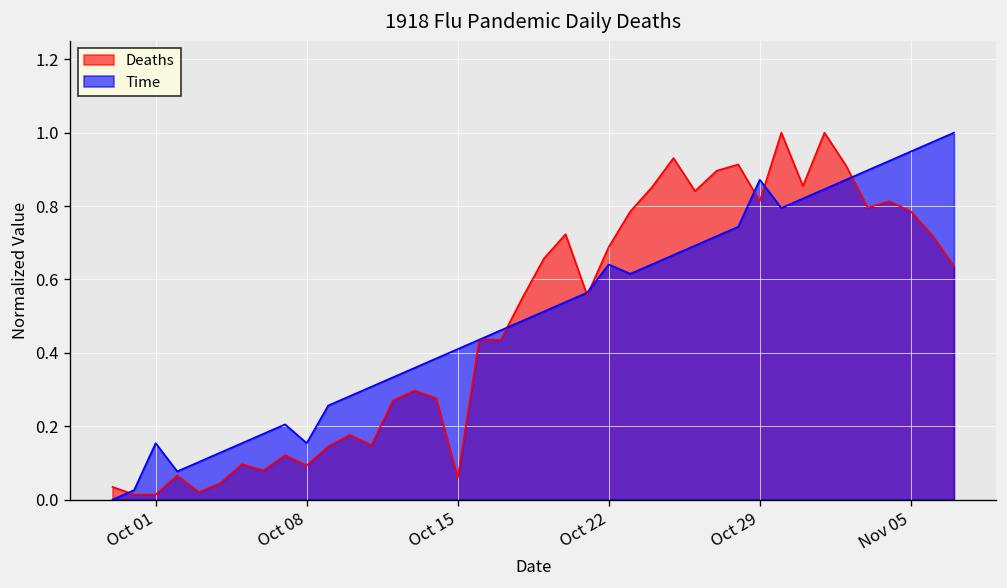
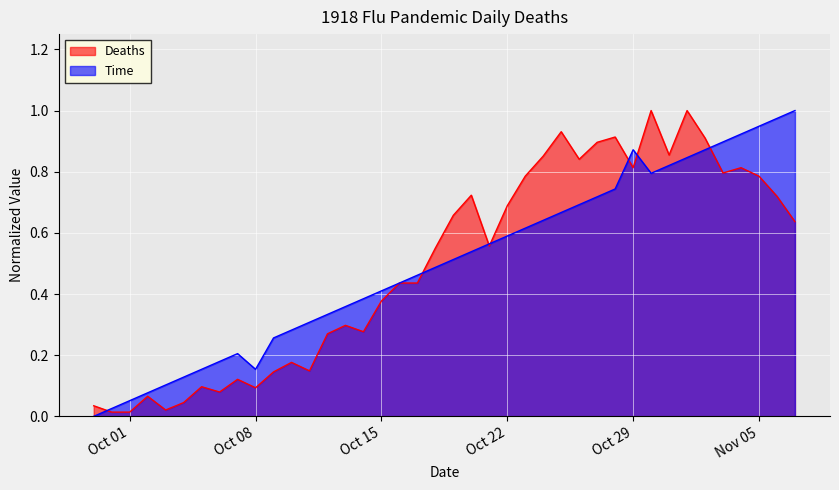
  {
    "Deaths": {
      "Oct 01": 0.01,
      "Oct 08": 0.09,
-     "Oct 15": 0.06,
+     "Oct 15": 0.38,
      "Oct 22": 0.69,
      "Oct 29": 0.81,
      "Nov 05": 0.79
    },
    "Time": {
-     "Oct 01": 0.15,
+     "Oct 01": 0.05,
      "Oct 08": 0.15,
      "Oct 15": 0.41,
-     "Oct 22": 0.64,
+     "Oct 22": 0.59,
      "Oct 29": 0.87,
      "Nov 05": 0.95
    }
  }
